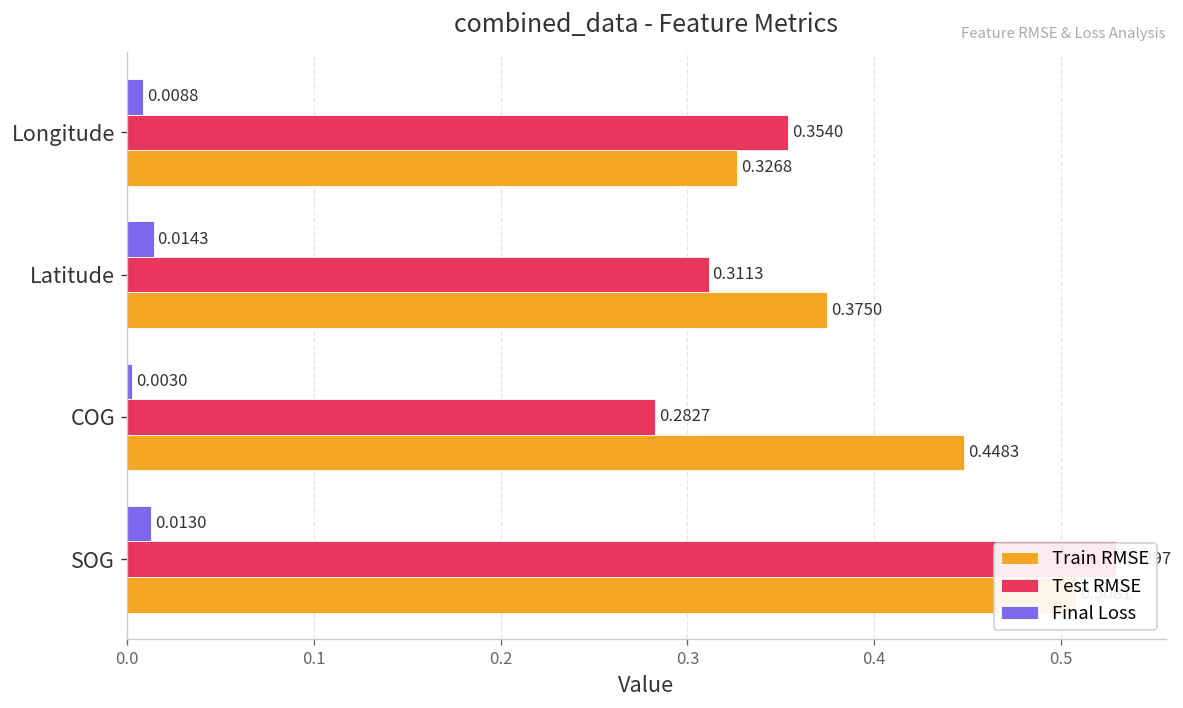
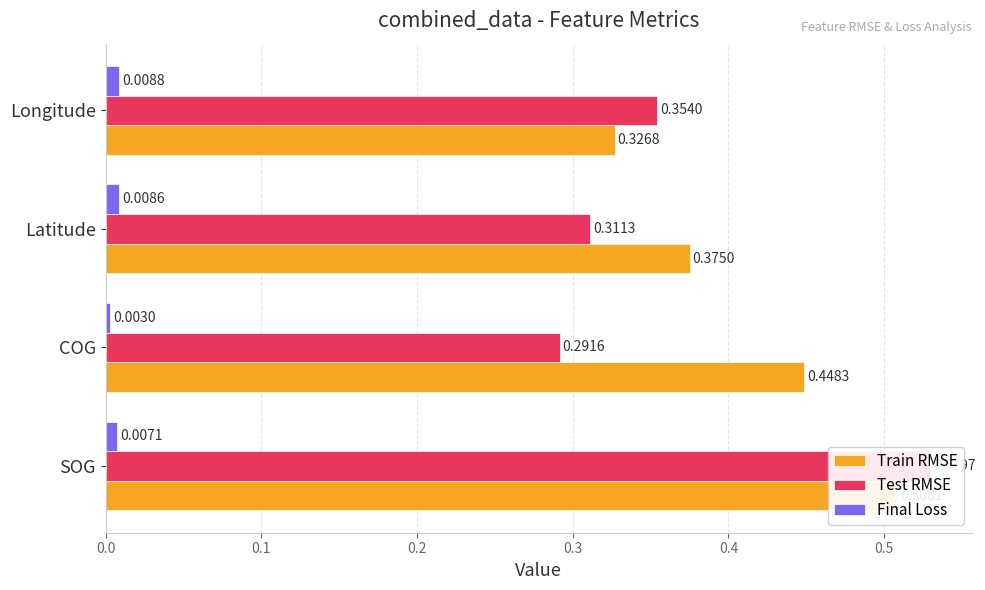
  {
    "Train RMSE": {
      "Longitude": 0.3268,
      "Latitude": 0.3750,
      "COG": 0.4483
    },
    "Test RMSE": {
      "Longitude": 0.3540,
      "Latitude": 0.3113,
-     "COG": 0.2827
+     "COG": 0.2916
    },
    "Final Loss": {
      "Longitude": 0.0088,
-     "Latitude": 0.0143,
+     "Latitude": 0.0086,
      "COG": 0.0030,
-     "SOG": 0.0130
+     "SOG": 0.0071
    }
  }
